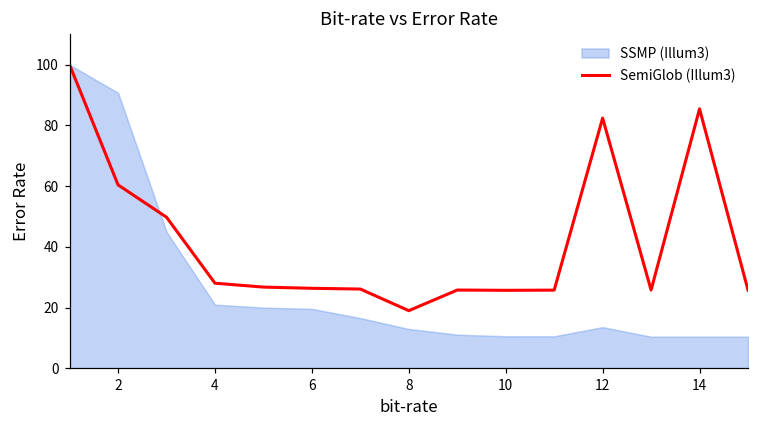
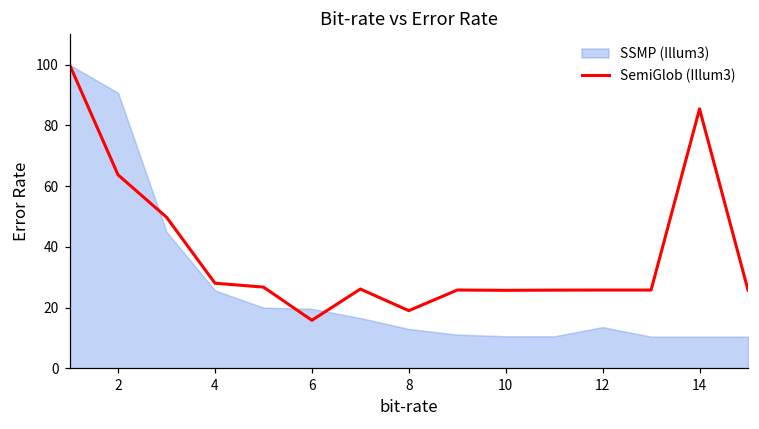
  {
    "SemiGlob (Illum3)": {
-     "2": 60,
+     "2": 64,
      "4": 28,
-     "6": 26,
+     "6": 16,
      "8": 19,
      "10": 26,
-     "12": 82,
+     "12": 26,
      "14": 85
    },
    "SSMP (Illum3)": {
      "2": 91,
-     "4": 21,
+     "4": 26,
      "6": 20,
      "8": 13,
      "10": 11,
      "12": 14,
      "14": 10
    }
  }
